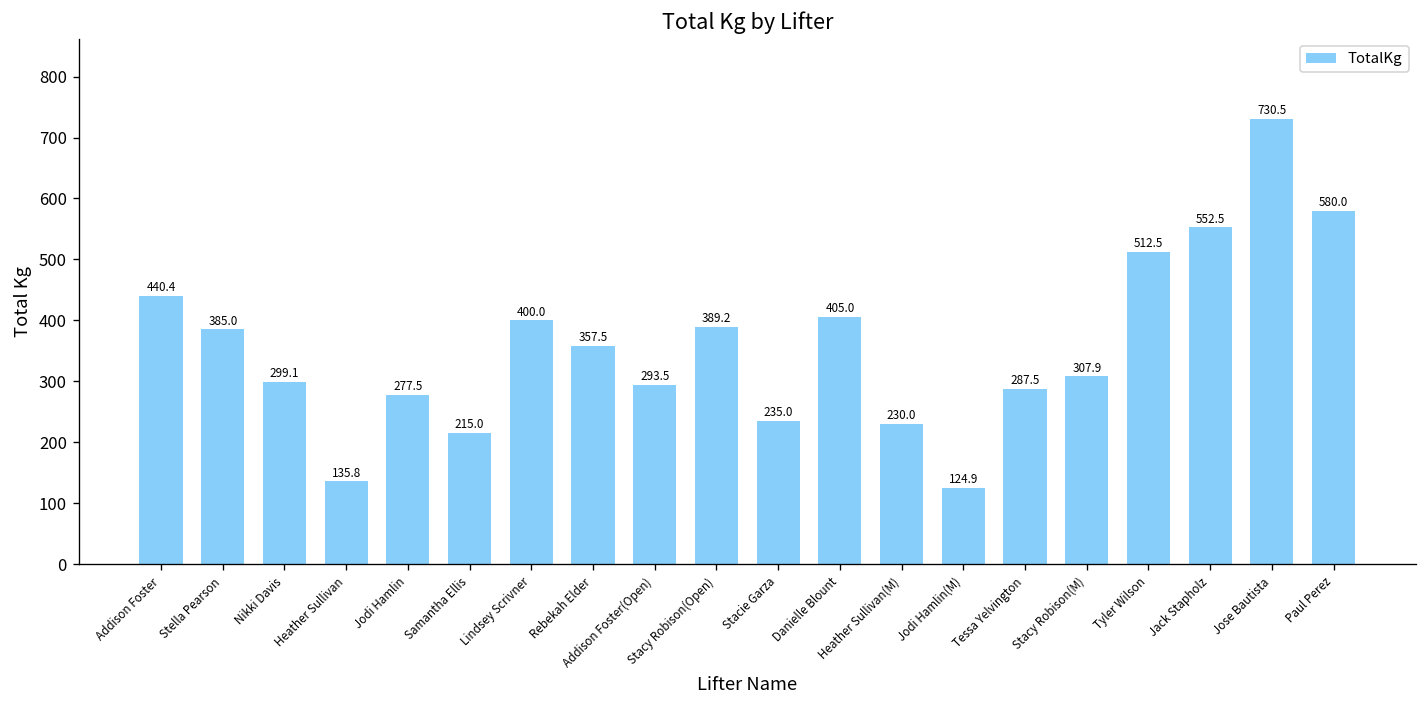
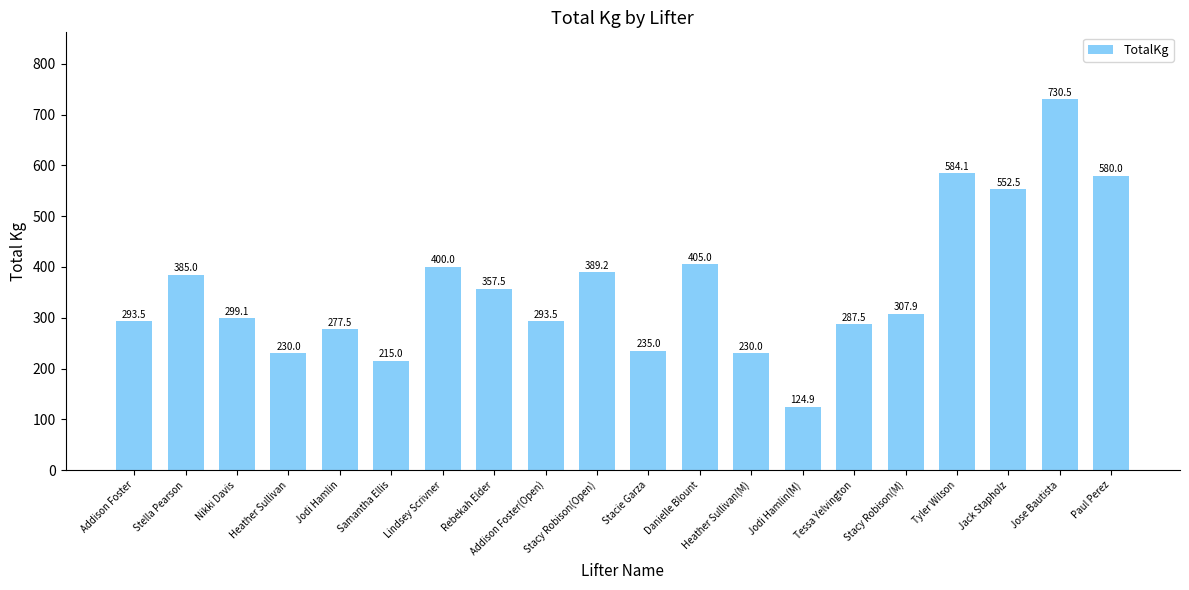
  {
-   "Addison Foster": 440.4,
+   "Addison Foster": 293.5,
    "Stella Pearson": 385.0,
    "Nikki Davis": 299.1,
-   "Heather Sullivan": 135.8,
+   "Heather Sullivan": 230.0,
    "Jodi Hamlin": 277.5,
    "Samantha Ellis": 215.0,
    "Lindsey Scrivner": 400.0,
    "Rebekah Elder": 357.5,
    "Addison Foster(Open)": 293.5,
    "Stacy Robison(Open)": 389.2,
    "Stacie Garza": 235.0,
    "Danielle Blount": 405.0,
    "Heather Sullivan(M)": 230.0,
    "Jodi Hamlin(M)": 124.9,
    "Tessa Yelvington": 287.5,
    "Stacy Robison(M)": 307.9,
-   "Tyler Wilson": 512.5,
+   "Tyler Wilson": 584.1,
    "Jack Stapholz": 552.5,
    "Jose Bautista": 730.5,
    "Paul Perez": 580.0
  }
